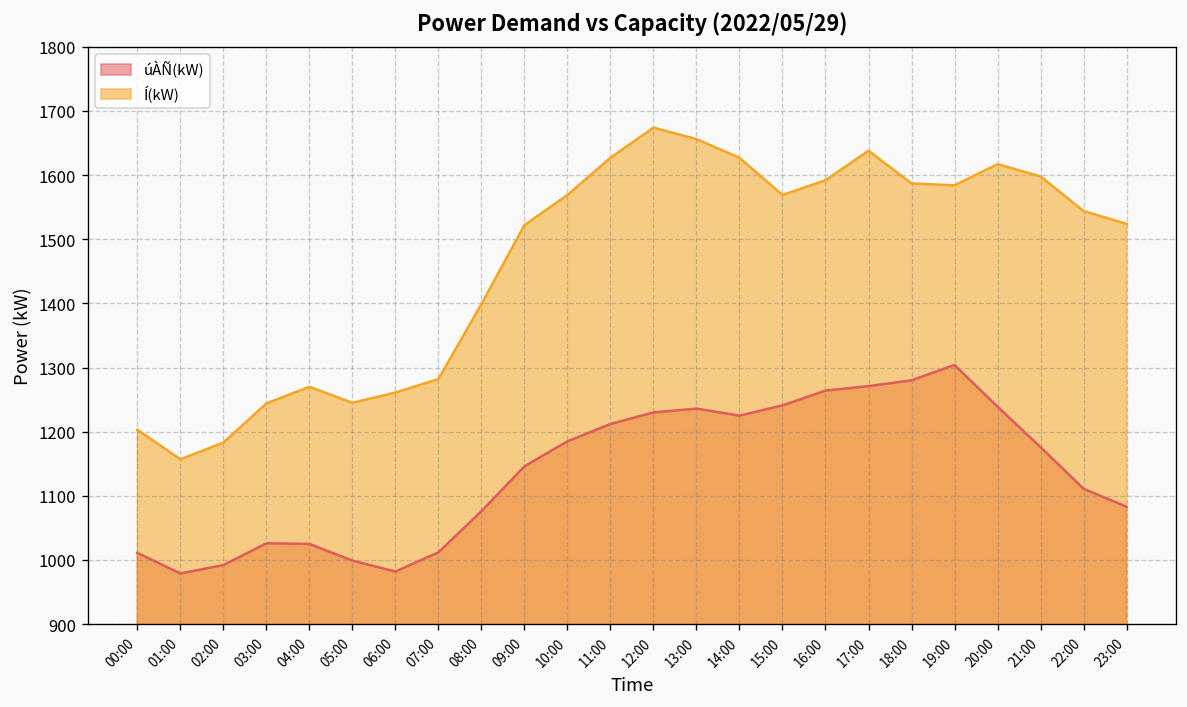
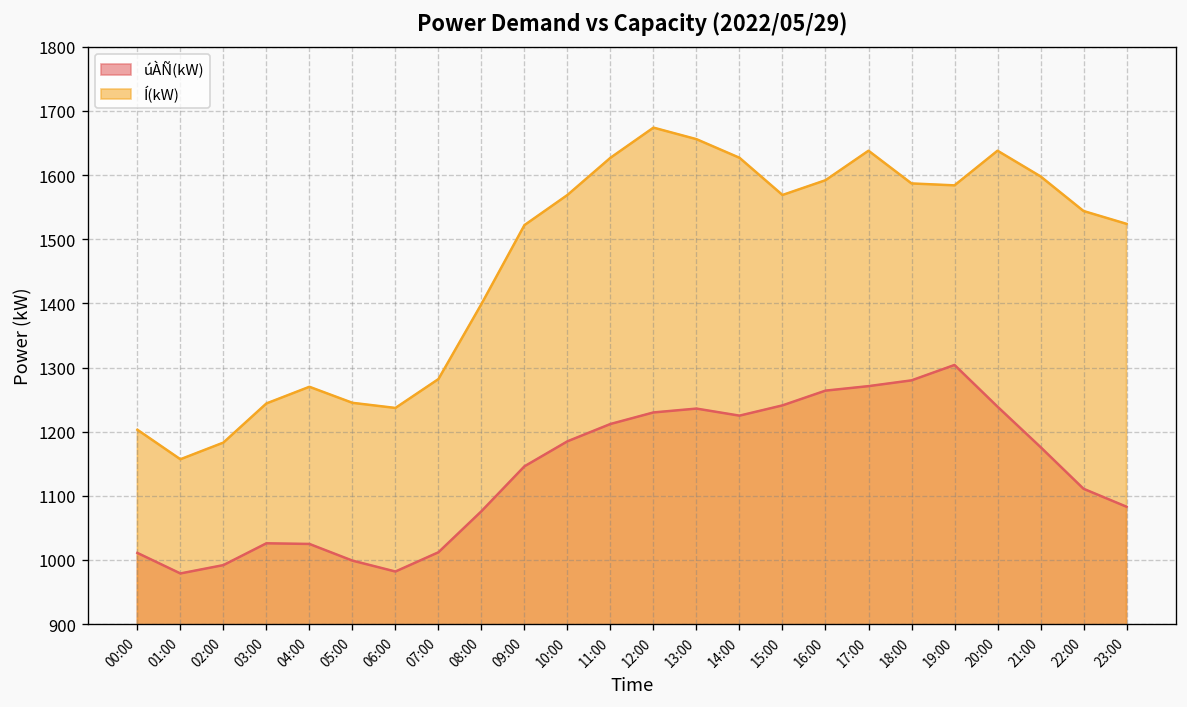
  {
    "úÀÑ(kW)": {
      "00:00": 1010,
      "01:00": 980,
      "02:00": 990,
      "03:00": 1030,
      "04:00": 1030,
      "05:00": 1000,
      "06:00": 980,
      "07:00": 1010,
      "08:00": 1080,
      "09:00": 1150,
      "10:00": 1190,
      "11:00": 1210,
      "12:00": 1230,
      "13:00": 1240,
      "14:00": 1230,
      "15:00": 1240,
      "16:00": 1260,
      "17:00": 1270,
      "18:00": 1280,
      "19:00": 1300,
      "20:00": 1240,
      "21:00": 1180,
      "22:00": 1110,
      "23:00": 1080
    },
    "Í(kW)": {
      "00:00": 1200,
      "01:00": 1160,
      "02:00": 1180,
      "03:00": 1240,
      "04:00": 1270,
      "05:00": 1250,
-     "06:00": 1260,
+     "06:00": 1240,
      "07:00": 1280,
      "08:00": 1400,
      "09:00": 1520,
      "10:00": 1570,
      "11:00": 1630,
      "12:00": 1670,
      "13:00": 1660,
      "14:00": 1630,
      "15:00": 1570,
      "16:00": 1590,
      "17:00": 1640,
      "18:00": 1590,
      "19:00": 1580,
-     "20:00": 1620,
+     "20:00": 1640,
      "21:00": 1600,
      "22:00": 1540,
      "23:00": 1520
    }
  }
